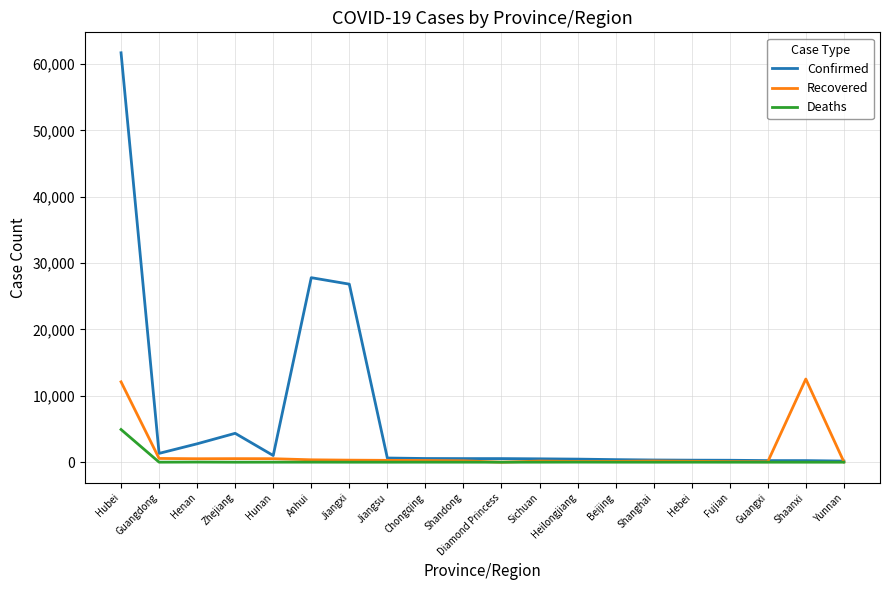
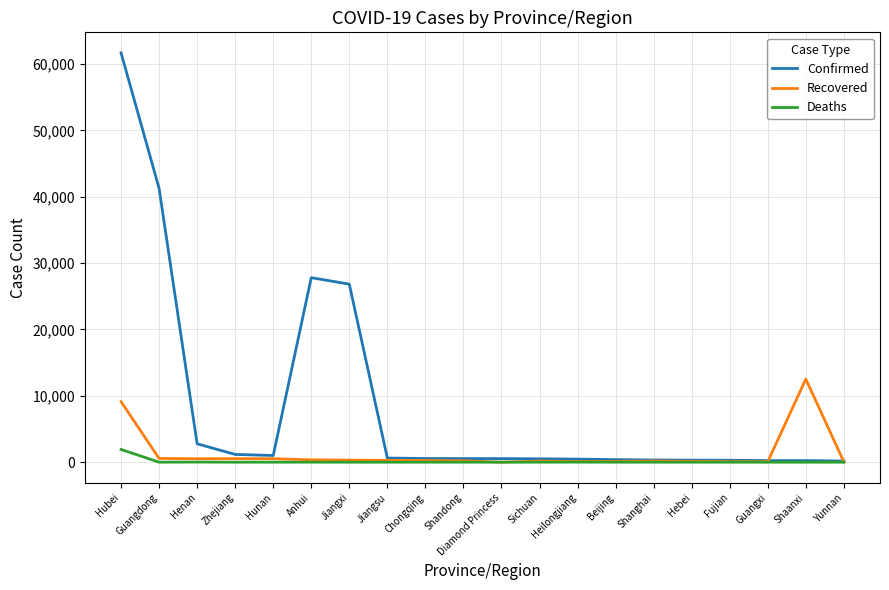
  {
    "Confirmed": {
      "Hubei": "62,000",
-     "Guangdong": "1,000",
+     "Guangdong": "41,000",
      "Henan": "3,000",
-     "Zhejiang": "4,000",
+     "Zhejiang": "1,000",
      "Hunan": "1,000",
      "Anhui": "28,000",
      "Jiangxi": "27,000",
      "Diamond Princess": "1,000"
    },
    "Recovered": {
-     "Hubei": "12,000",
+     "Hubei": "9,000",
      "Guangdong": "1,000",
      "Henan": "1,000",
      "Zhejiang": "1,000",
      "Hunan": "1,000",
      "Shaanxi": "13,000"
    },
    "Deaths": {
-     "Hubei": "5,000",
+     "Hubei": "2,000",
      "Guangdong": "0",
      "Henan": "0",
      "Zhejiang": "0",
      "Hunan": "0"
    }
  }
